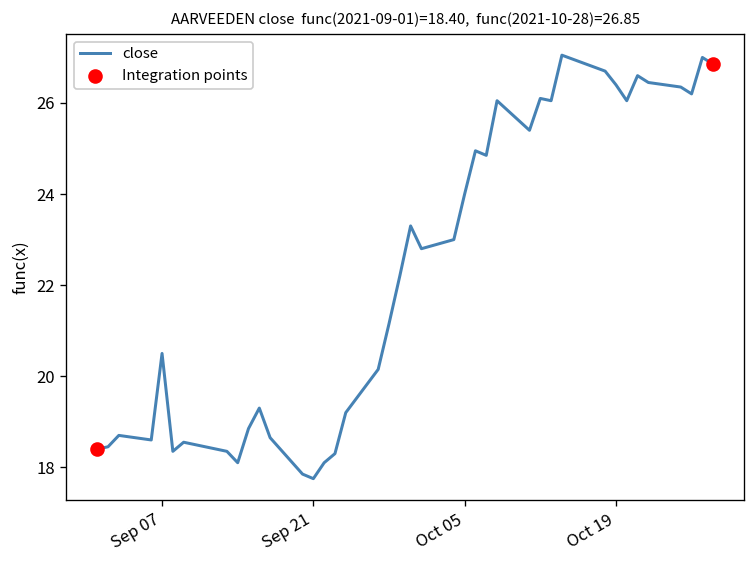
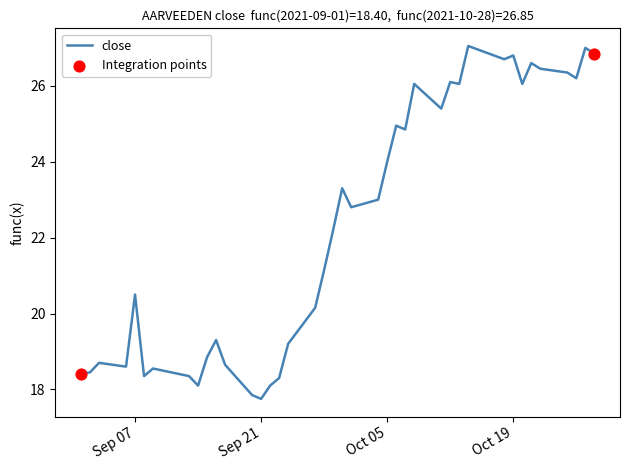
  {
    "close": {
      "Sep 07": 20.5,
      "Sep 21": 17.8,
      "Oct 05": 24.0,
-     "Oct 19": 26.4
+     "Oct 19": 26.8
    }
  }
